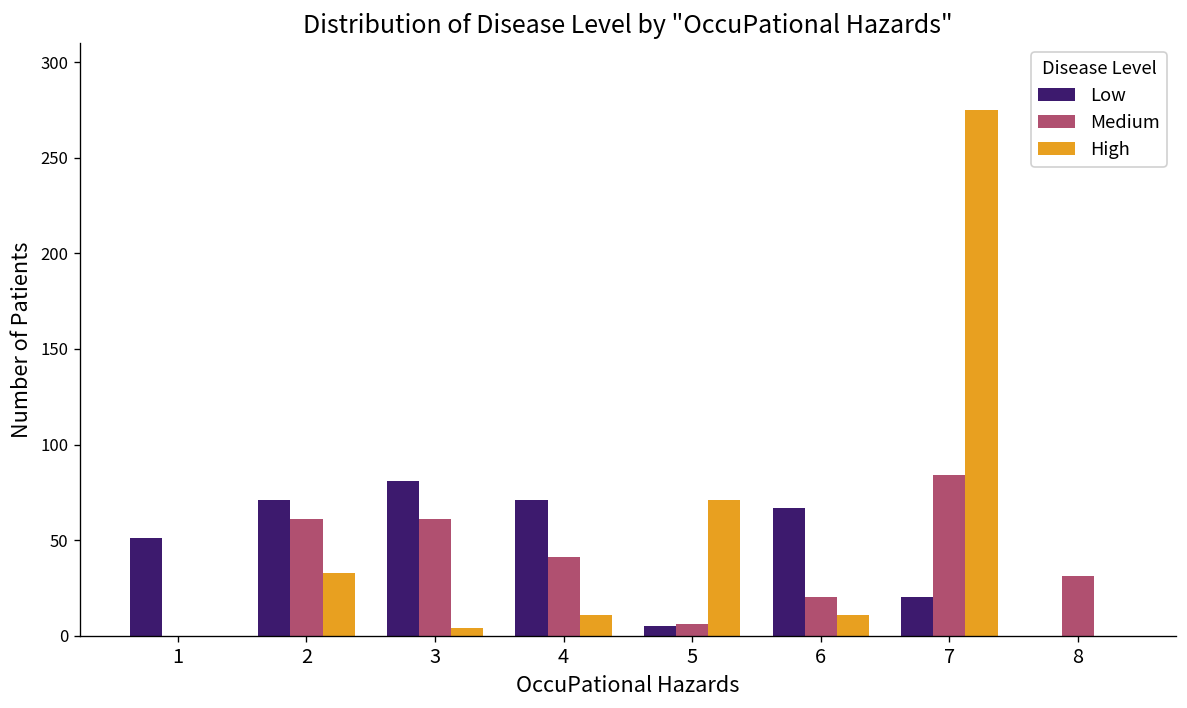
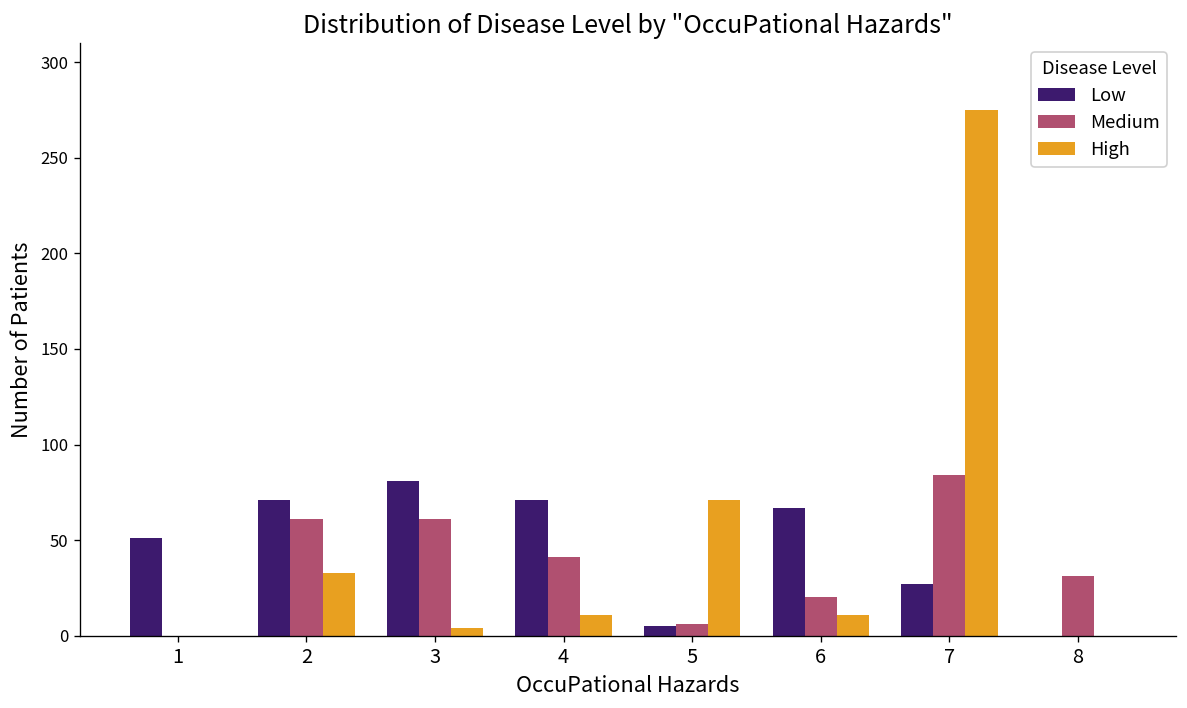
  {
    "Low": {
      "1": 51,
      "2": 71,
      "3": 81,
      "4": 71,
      "5": 5,
      "6": 67,
-     "7": 20,
+     "7": 27,
      "8": 0
    },
    "Medium": {
      "1": 0,
      "2": 61,
      "3": 61,
      "4": 41,
      "5": 6,
      "6": 20,
      "7": 84,
      "8": 31
    },
    "High": {
      "1": 0,
      "2": 33,
      "3": 4,
      "4": 11,
      "5": 71,
      "6": 11,
      "7": 275,
      "8": 0
    }
  }
